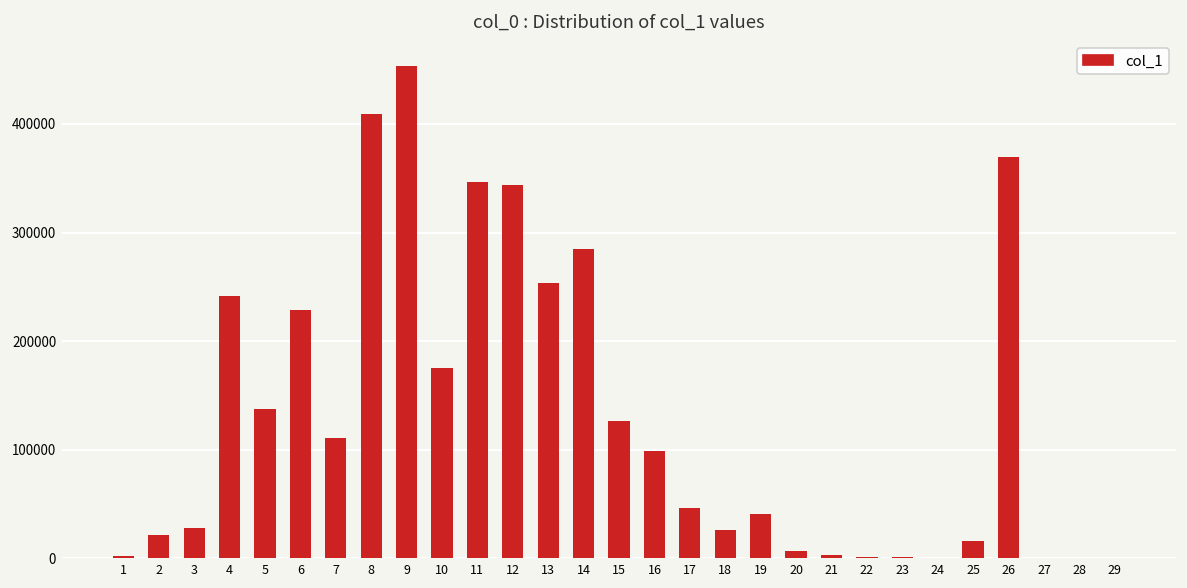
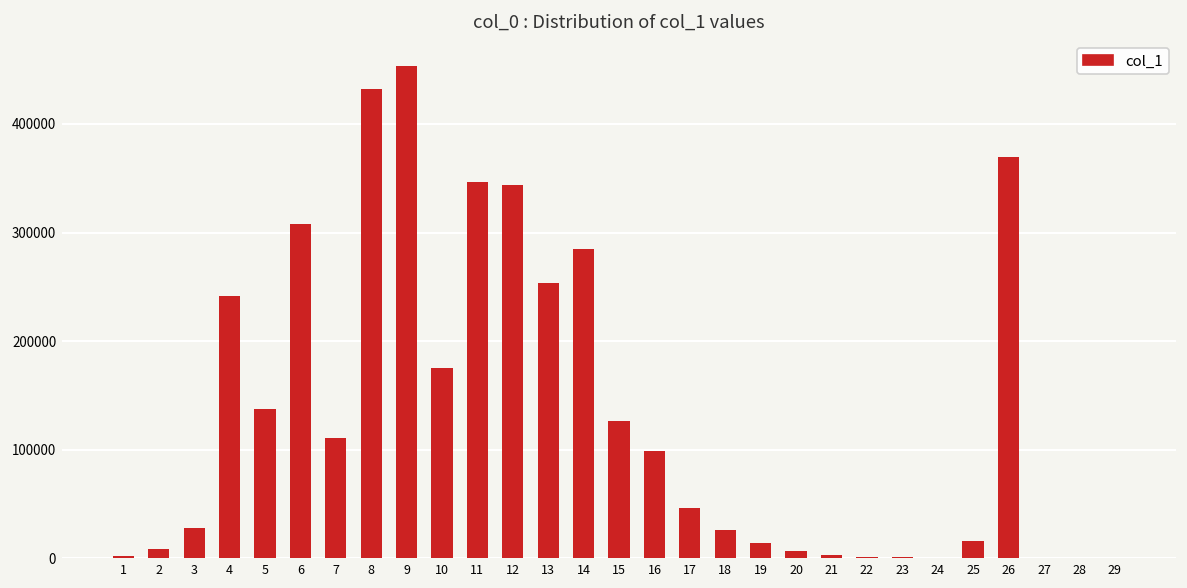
  {
-   "2": 20000,
+   "2": 10000,
    "3": 30000,
    "4": 240000,
    "5": 140000,
-   "6": 230000,
+   "6": 310000,
    "7": 110000,
-   "8": 410000,
+   "8": 430000,
    "9": 450000,
    "10": 180000,
    "11": 350000,
    "12": 340000,
    "13": 250000,
    "14": 290000,
    "15": 130000,
    "16": 100000,
    "17": 50000,
    "18": 30000,
-   "19": 40000,
+   "19": 10000,
    "20": 10000,
    "21": 0,
    "25": 20000,
    "26": 370000
  }
